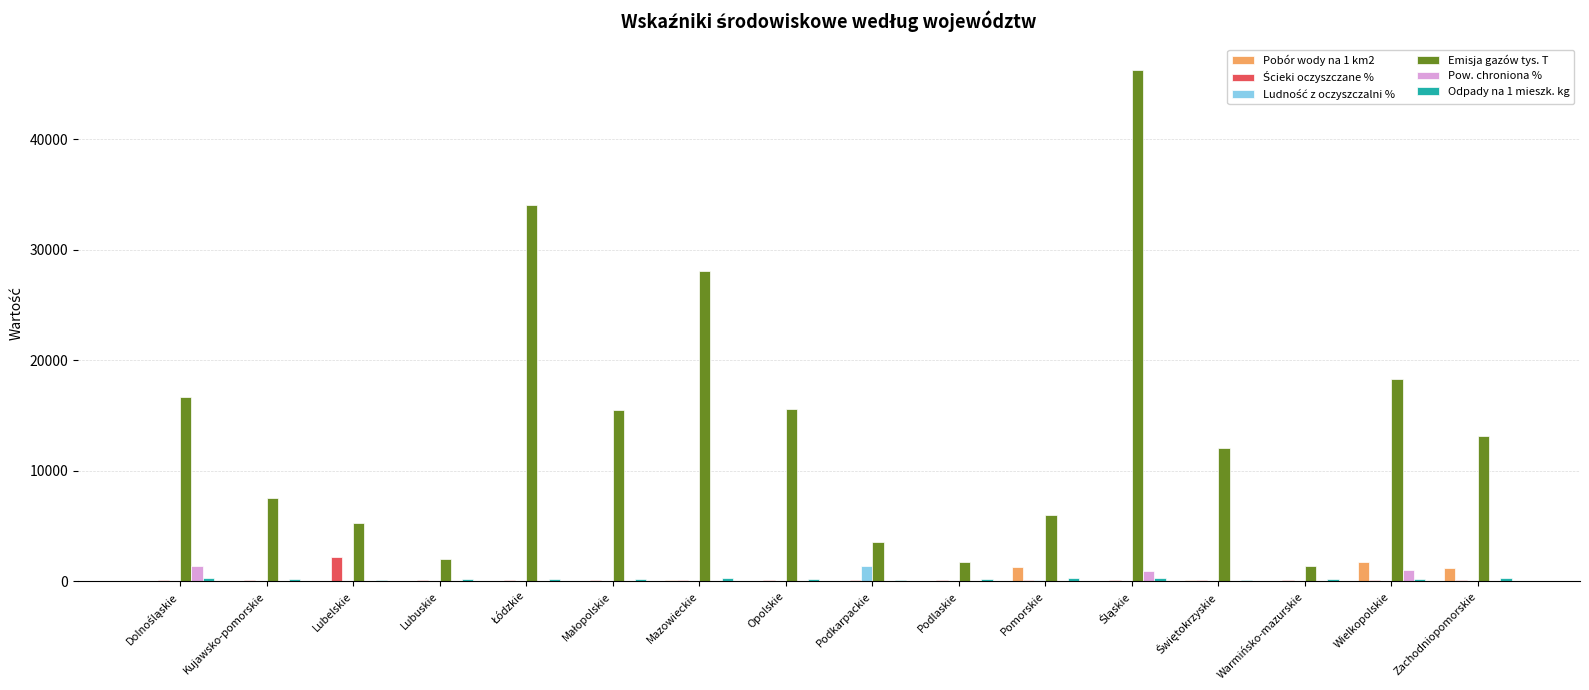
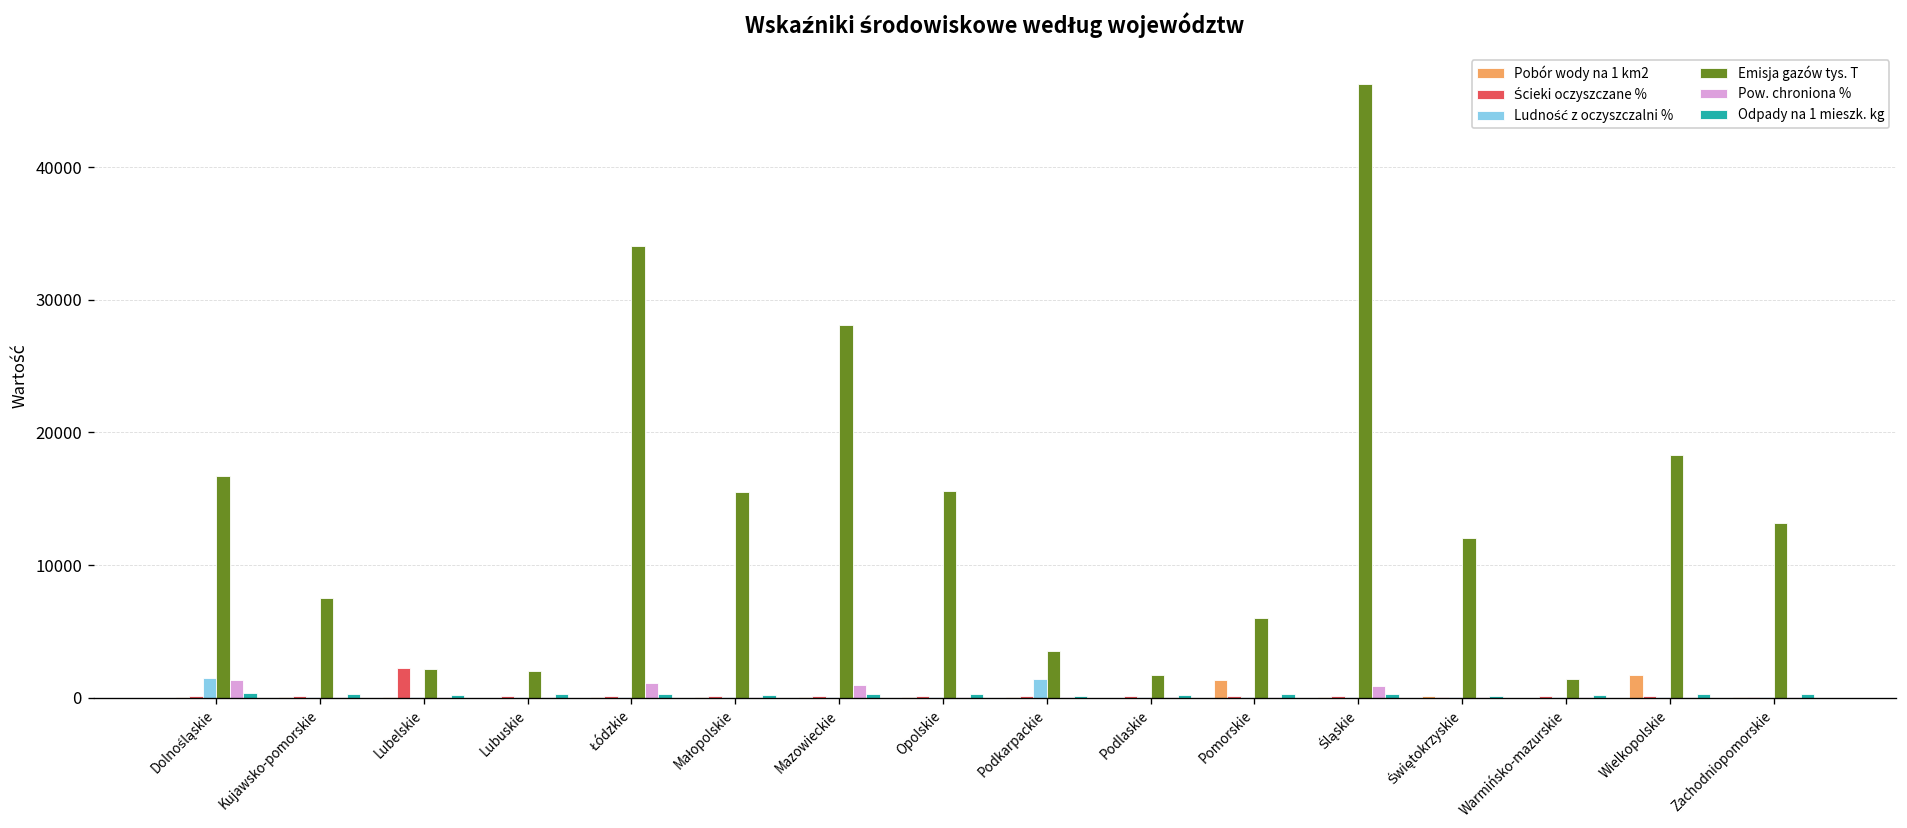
  {
    "Pobór wody na 1 km2": {
      "Pomorskie": 1300,
      "Wielkopolskie": 1700,
-     "Zachodniopomorskie": 1200
+     "Zachodniopomorskie": 100
    },
    "Ścieki oczyszczane %": {
      "Lubelskie": 2200
    },
    "Ludność z oczyszczalni %": {
-     "Dolnośląskie": 100,
+     "Dolnośląskie": 1500,
      "Podkarpackie": 1400
    },
    "Emisja gazów tys. T": {
      "Dolnośląskie": 16700,
      "Kujawsko-pomorskie": 7500,
-     "Lubelskie": 5300,
+     "Lubelskie": 2200,
      "Lubuskie": 2000,
      "Łódzkie": 34000,
      "Małopolskie": 15500,
      "Mazowieckie": 28100,
      "Opolskie": 15600,
      "Podkarpackie": 3500,
      "Podlaskie": 1700,
      "Pomorskie": 6000,
      "Śląskie": 46300,
      "Świętokrzyskie": 12000,
      "Warmińsko-mazurskie": 1400,
      "Wielkopolskie": 18300,
      "Zachodniopomorskie": 13200
    },
    "Pow. chroniona %": {
      "Dolnośląskie": 1400,
-     "Łódzkie": 0,
-     "Mazowieckie": 0,
+     "Łódzkie": 1100,
+     "Mazowieckie": 900,
      "Śląskie": 900,
-     "Wielkopolskie": 1100
+     "Wielkopolskie": 0
    },
    "Odpady na 1 mieszk. kg": {
      "Dolnośląskie": 300,
      "Kujawsko-pomorskie": 200,
      "Lubuskie": 300,
      "Łódzkie": 300,
      "Mazowieckie": 300,
      "Opolskie": 200,
      "Pomorskie": 300,
      "Śląskie": 300,
      "Wielkopolskie": 200,
      "Zachodniopomorskie": 300
    }
  }
